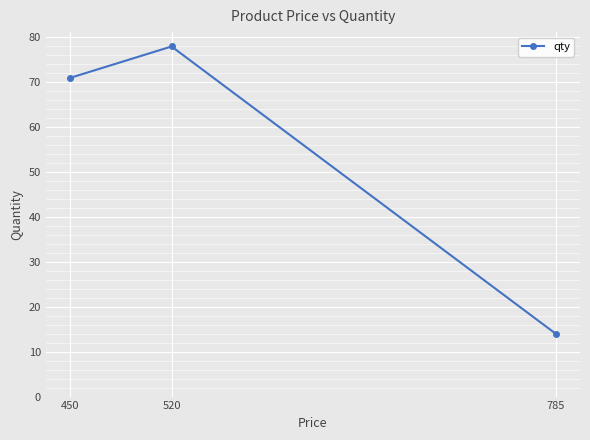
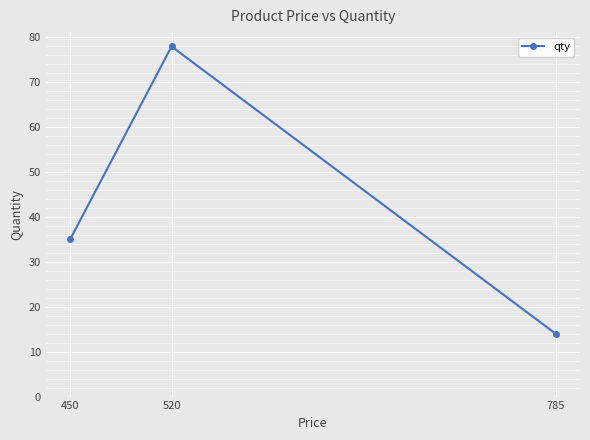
  {
-   "450": 71,
+   "450": 35,
    "520": 78,
    "785": 14
  }
